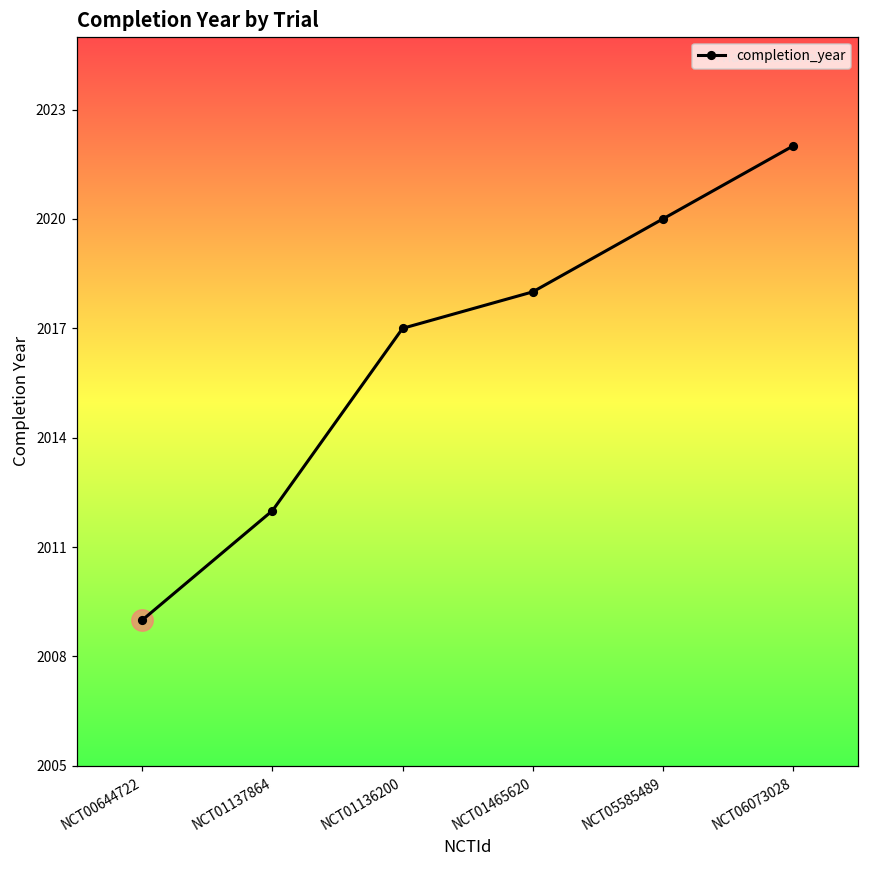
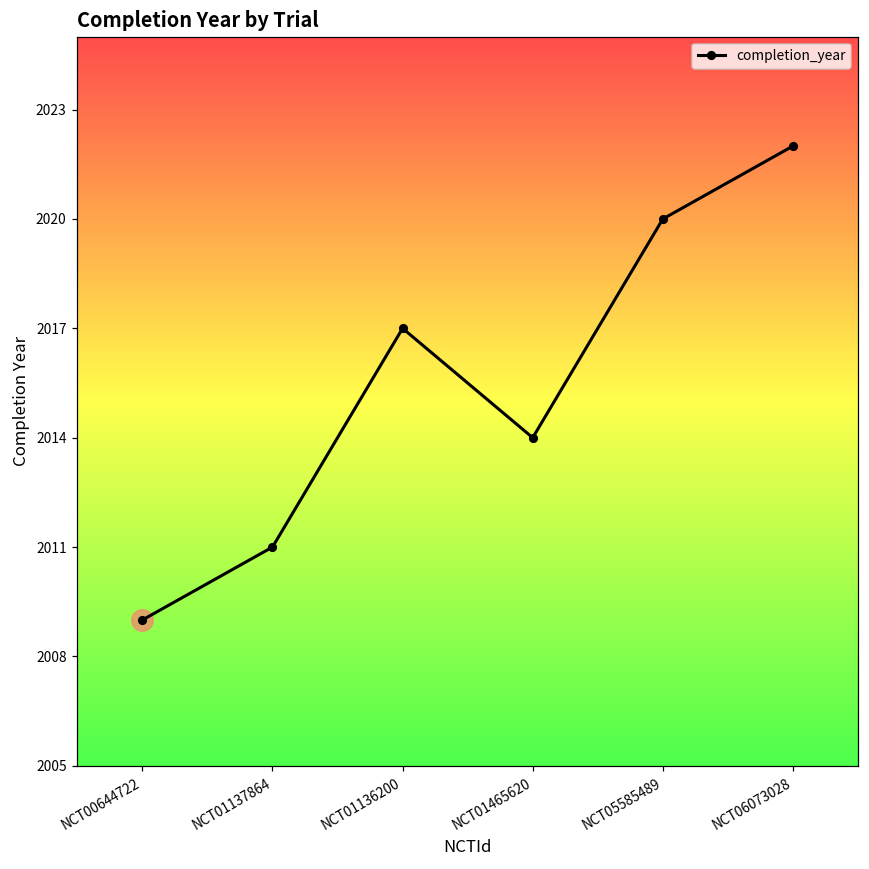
  {
    "completion_year": {
-     "NCT01137864": 2012,
+     "NCT01137864": 2011,
      "NCT01136200": 2017,
-     "NCT01465620": 2018,
+     "NCT01465620": 2014,
      "NCT05585489": 2020,
      "NCT06073028": 2022
    }
  }
